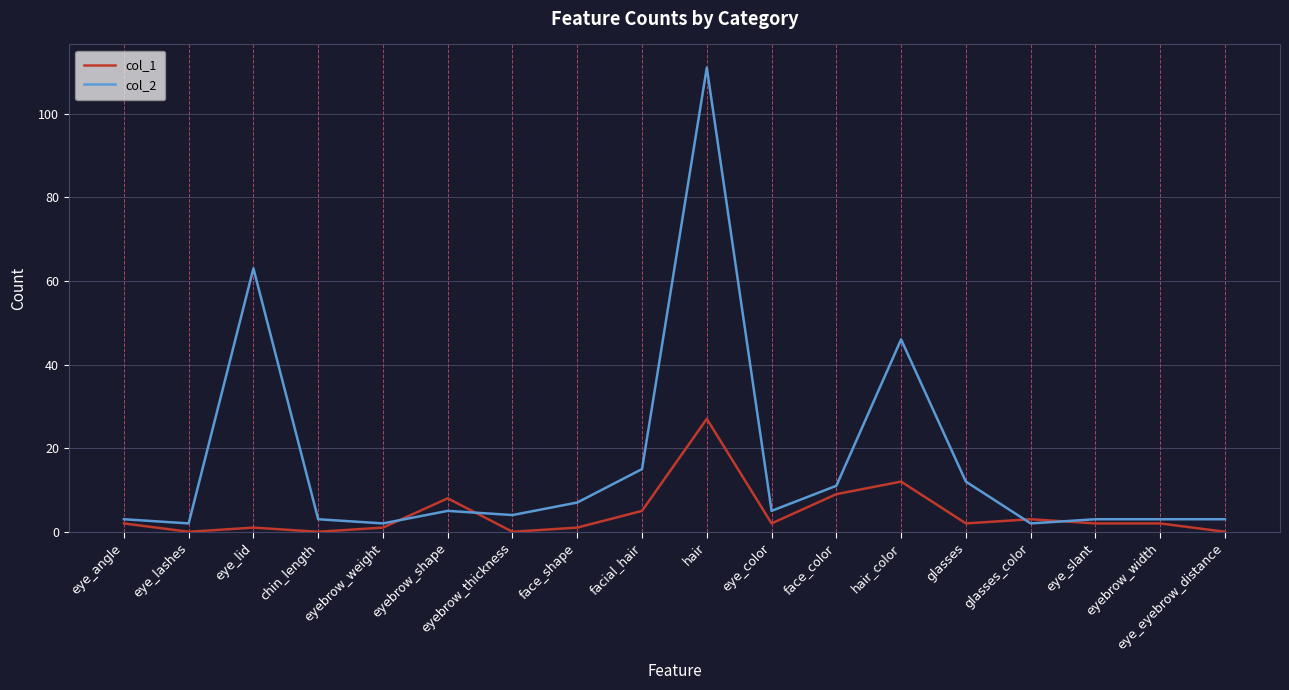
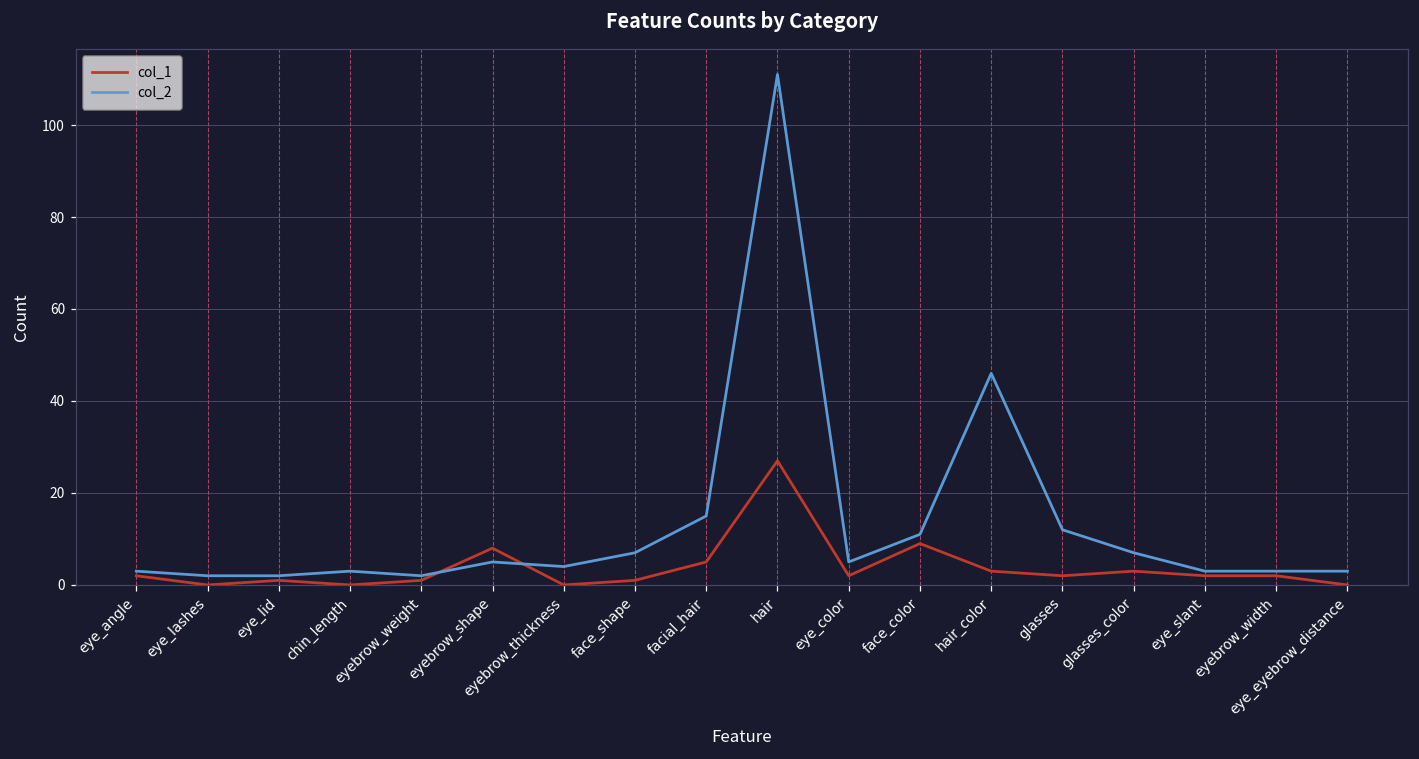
  {
    "col_1": {
      "eye_angle": 2,
      "eye_lashes": 0,
      "eye_lid": 1,
      "chin_length": 0,
      "eyebrow_weight": 1,
      "eyebrow_shape": 8,
      "eyebrow_thickness": 0,
      "face_shape": 1,
      "facial_hair": 5,
      "hair": 27,
      "eye_color": 2,
      "face_color": 9,
-     "hair_color": 12,
+     "hair_color": 3,
      "glasses": 2,
      "glasses_color": 3,
      "eye_slant": 2,
      "eyebrow_width": 2,
      "eye_eyebrow_distance": 0
    },
    "col_2": {
      "eye_angle": 3,
      "eye_lashes": 2,
-     "eye_lid": 63,
+     "eye_lid": 2,
      "chin_length": 3,
      "eyebrow_weight": 2,
      "eyebrow_shape": 5,
      "eyebrow_thickness": 4,
      "face_shape": 7,
      "facial_hair": 15,
      "hair": 111,
      "eye_color": 5,
      "face_color": 11,
      "hair_color": 46,
      "glasses": 12,
-     "glasses_color": 2,
+     "glasses_color": 7,
      "eye_slant": 3,
      "eyebrow_width": 3,
      "eye_eyebrow_distance": 3
    }
  }
